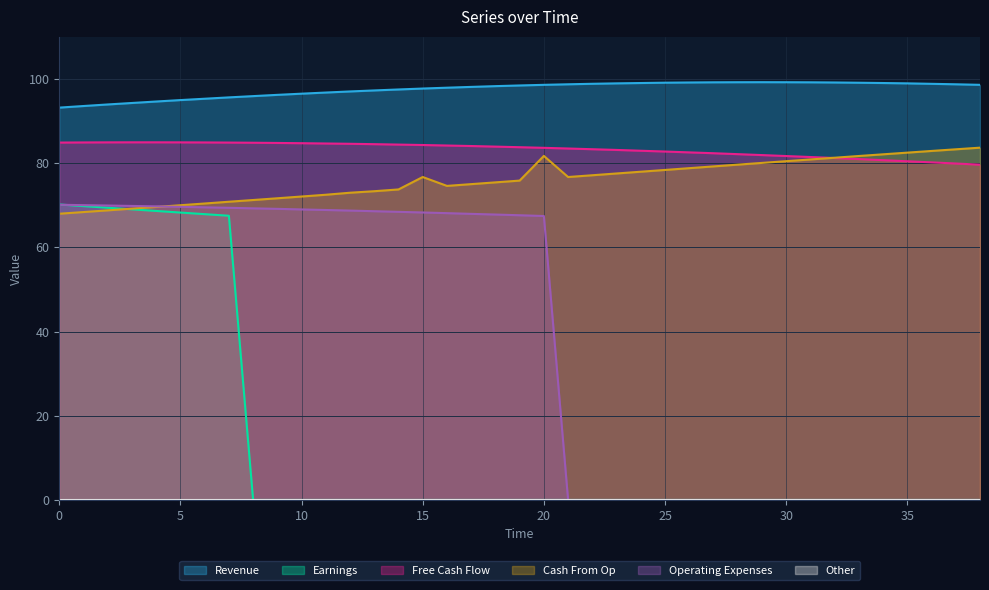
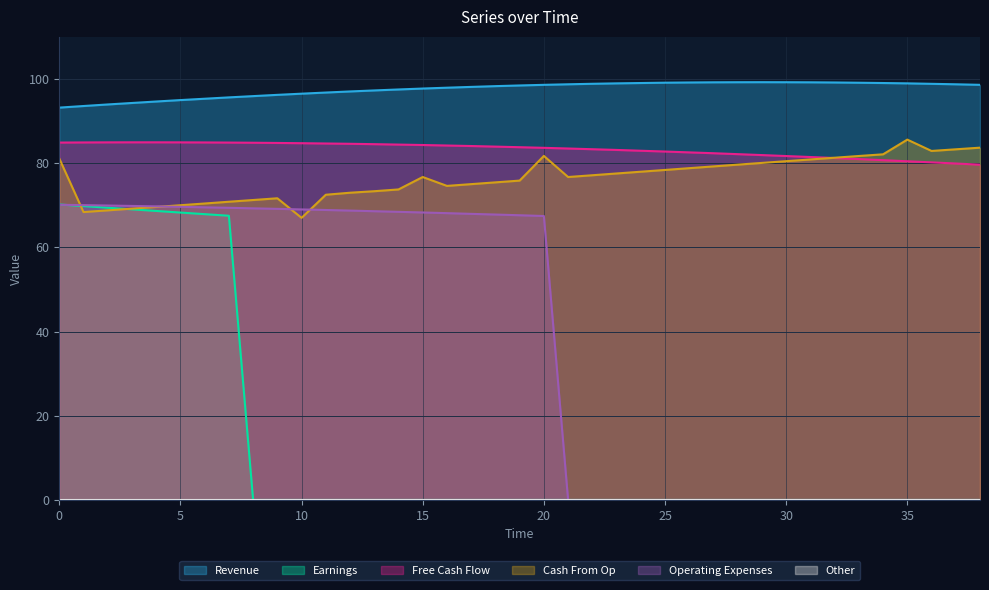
  {
    "Cash From Op": {
-     "0": 68,
-     "10": 72,
+     "0": 81,
+     "10": 67,
      "15": 77,
      "20": 82,
      "25": 78,
      "30": 80,
-     "35": 82
+     "35": 86
    },
    "Other": {
      "0": 0,
      "5": 0
    }
  }
